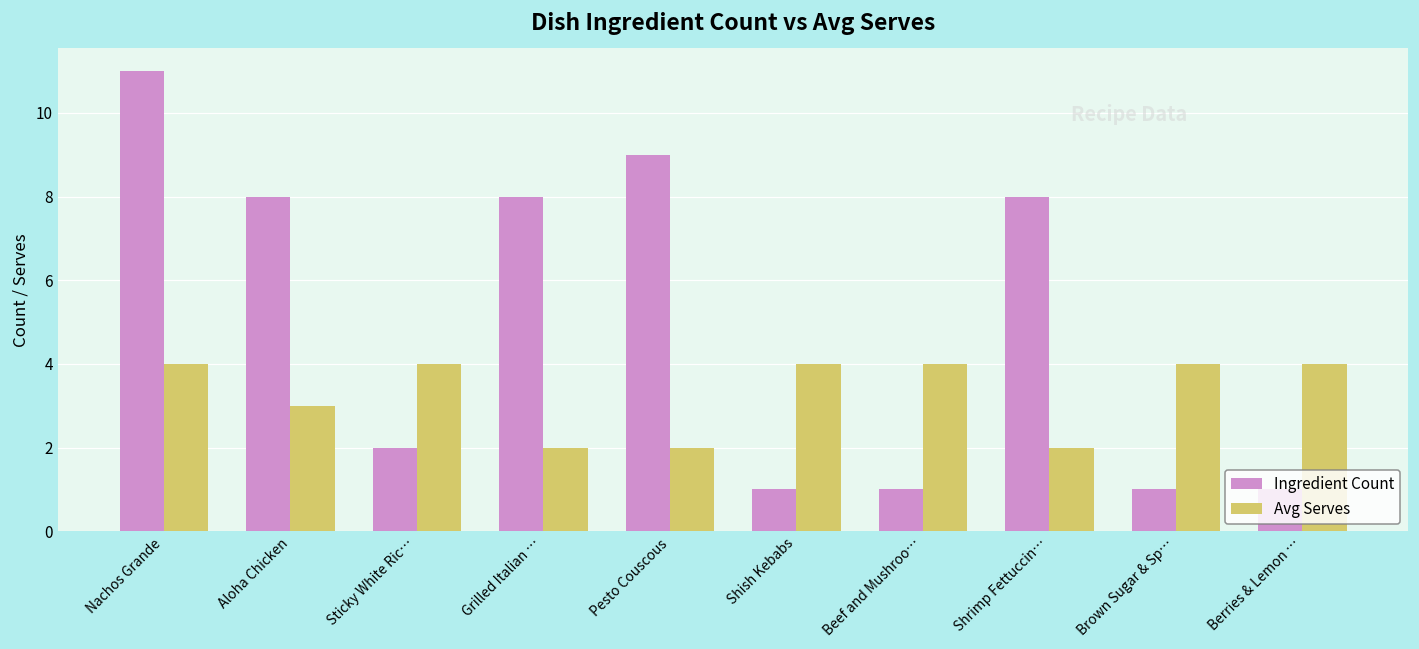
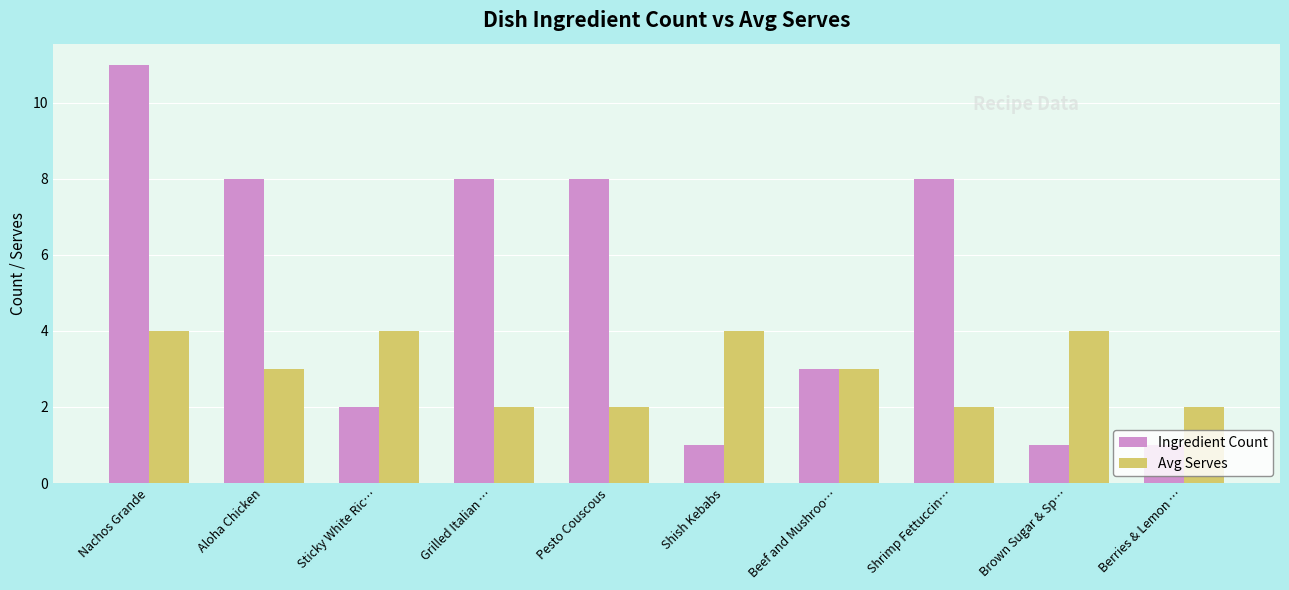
  {
    "Ingredient Count": {
      "Nachos Grande": 11,
      "Aloha Chicken": 8,
      "Sticky White Ric…": 2,
      "Grilled Italian …": 8,
-     "Pesto Couscous": 9,
+     "Pesto Couscous": 8,
      "Shish Kebabs": 1,
-     "Beef and Mushroo…": 1,
+     "Beef and Mushroo…": 3,
      "Shrimp Fettuccin…": 8,
      "Brown Sugar & Sp…": 1
    },
    "Avg Serves": {
      "Nachos Grande": 4,
      "Aloha Chicken": 3,
      "Sticky White Ric…": 4,
      "Grilled Italian …": 2,
      "Pesto Couscous": 2,
      "Shish Kebabs": 4,
-     "Beef and Mushroo…": 4,
+     "Beef and Mushroo…": 3,
      "Shrimp Fettuccin…": 2,
      "Brown Sugar & Sp…": 4,
-     "Berries & Lemon …": 4
+     "Berries & Lemon …": 2
    }
  }
